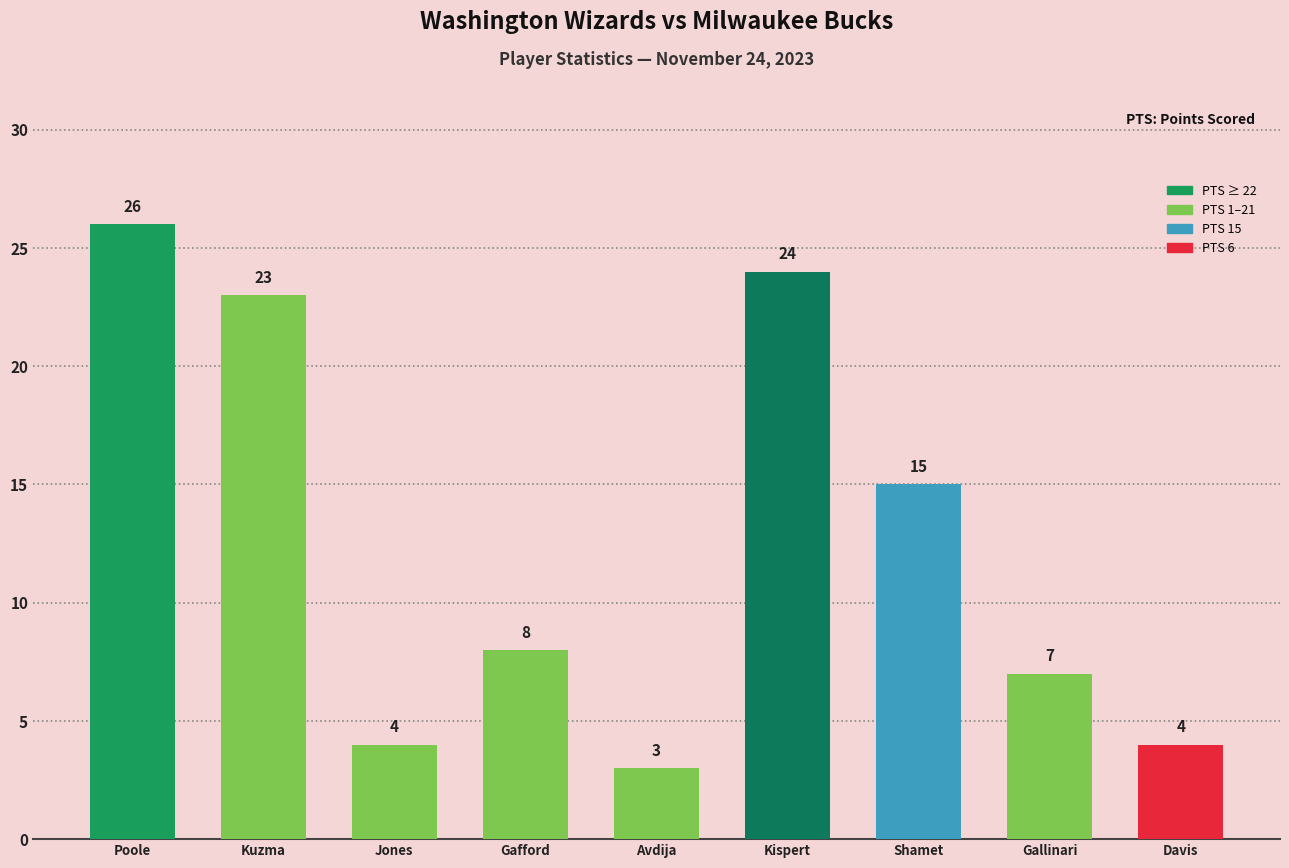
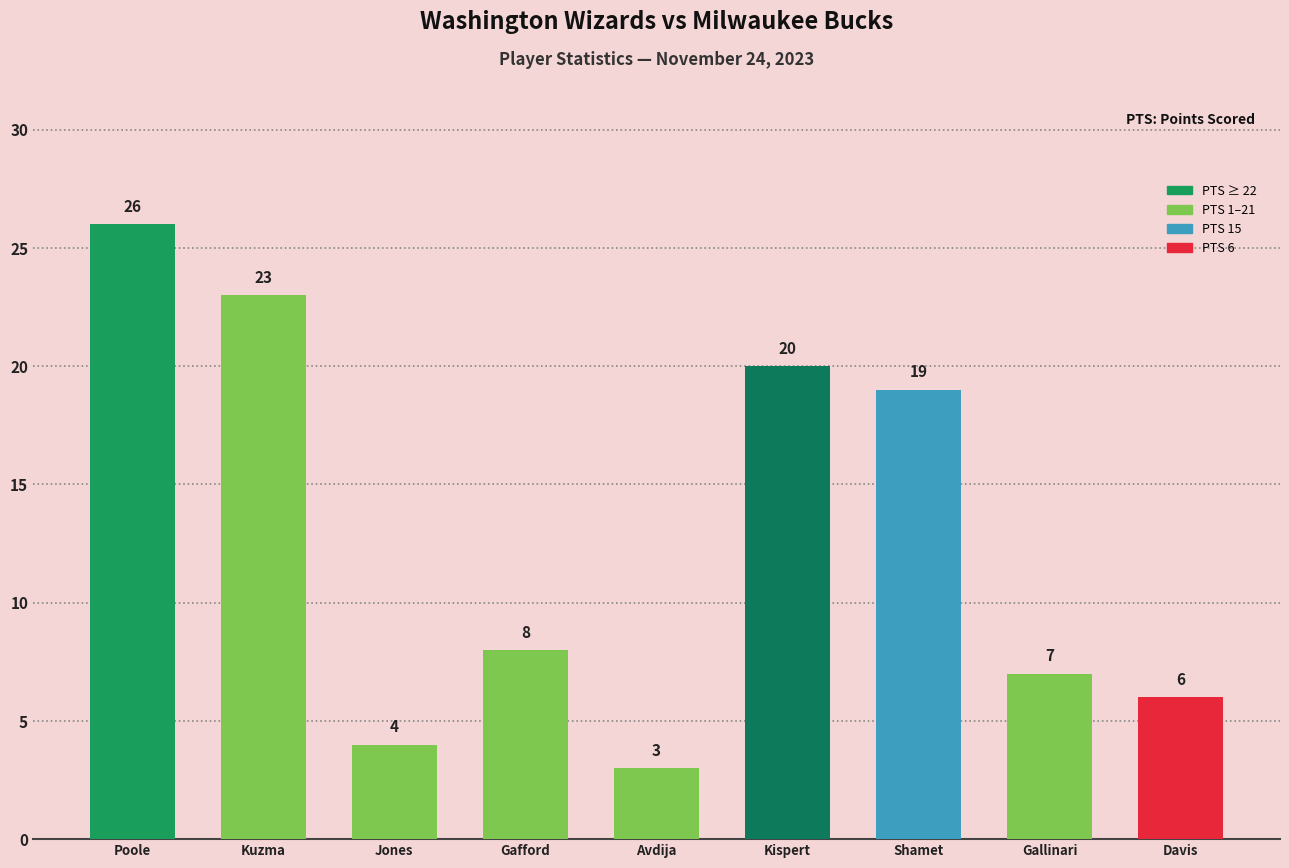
  {
    "Poole": 26,
    "Kuzma": 23,
    "Jones": 4,
    "Gafford": 8,
    "Avdija": 3,
-   "Kispert": 24,
-   "Shamet": 15,
+   "Kispert": 20,
+   "Shamet": 19,
    "Gallinari": 7,
-   "Davis": 4
+   "Davis": 6
  }
